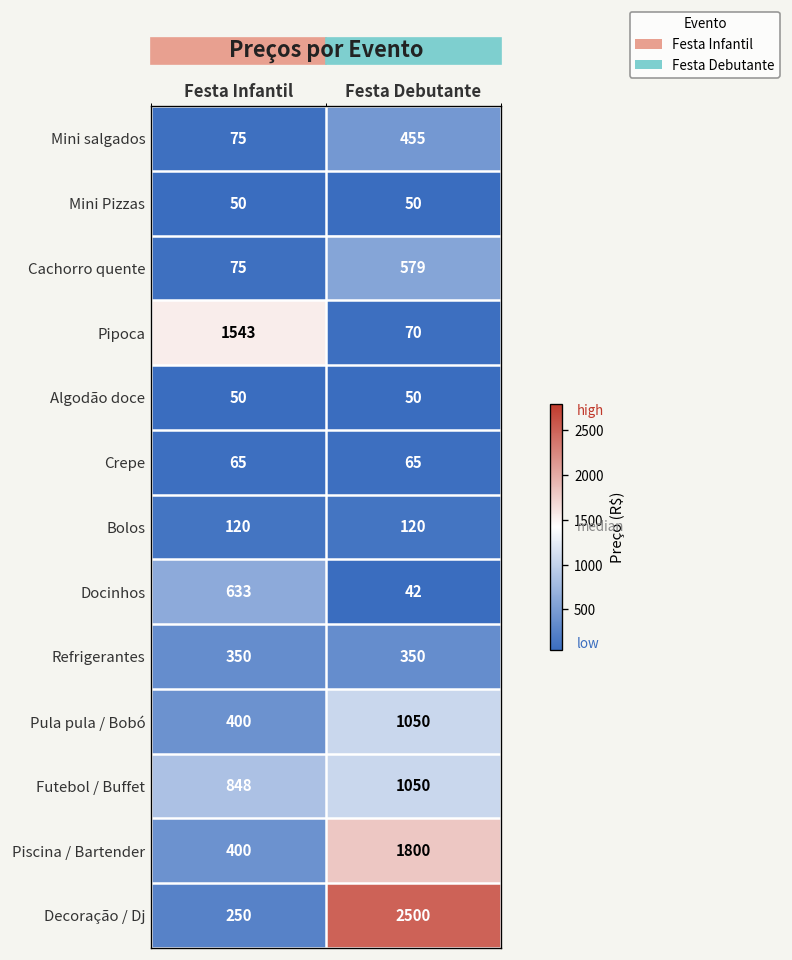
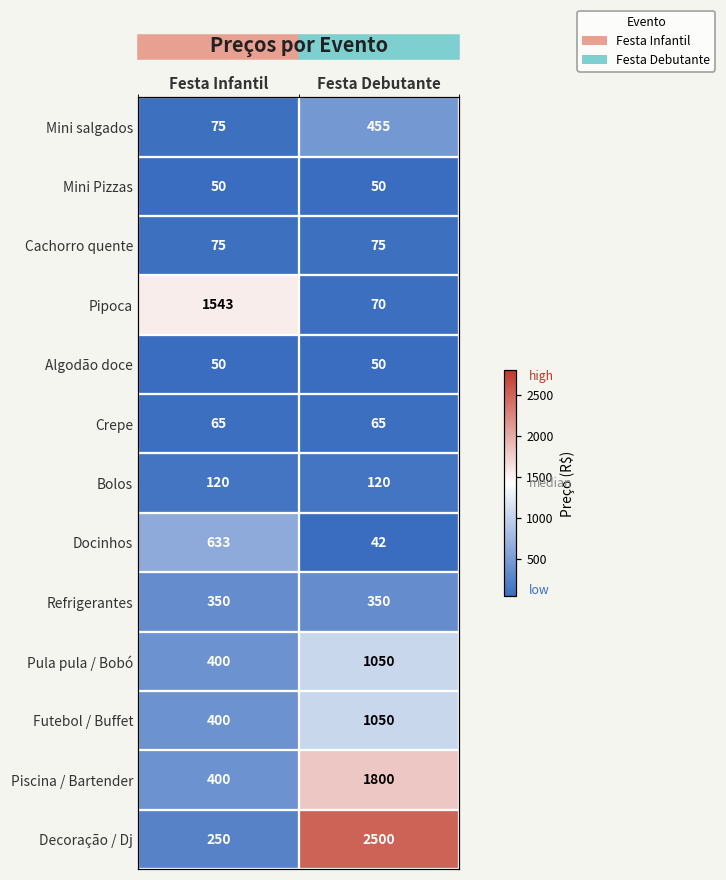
  {
    "Mini salgados": {
      "Festa Infantil": 75,
      "Festa Debutante": 455
    },
    "Mini Pizzas": {
      "Festa Infantil": 50,
      "Festa Debutante": 50
    },
    "Cachorro quente": {
      "Festa Infantil": 75,
-     "Festa Debutante": 579
+     "Festa Debutante": 75
    },
    "Pipoca": {
      "Festa Infantil": 1543,
      "Festa Debutante": 70
    },
    "Algodão doce": {
      "Festa Infantil": 50,
      "Festa Debutante": 50
    },
    "Crepe": {
      "Festa Infantil": 65,
      "Festa Debutante": 65
    },
    "Bolos": {
      "Festa Infantil": 120,
      "Festa Debutante": 120
    },
    "Docinhos": {
      "Festa Infantil": 633,
      "Festa Debutante": 42
    },
    "Refrigerantes": {
      "Festa Infantil": 350,
      "Festa Debutante": 350
    },
    "Pula pula / Bobó": {
      "Festa Infantil": 400,
      "Festa Debutante": 1050
    },
    "Futebol / Buffet": {
-     "Festa Infantil": 848,
+     "Festa Infantil": 400,
      "Festa Debutante": 1050
    },
    "Piscina / Bartender": {
      "Festa Infantil": 400,
      "Festa Debutante": 1800
    },
    "Decoração / Dj": {
      "Festa Infantil": 250,
      "Festa Debutante": 2500
    }
  }
